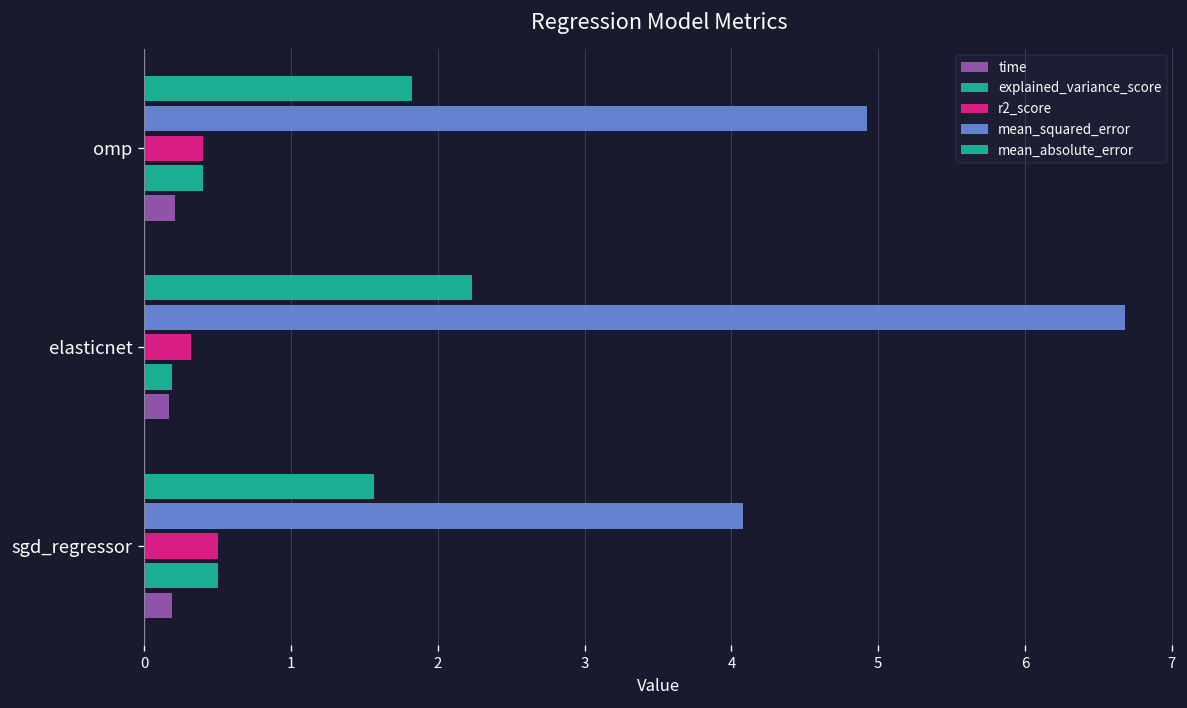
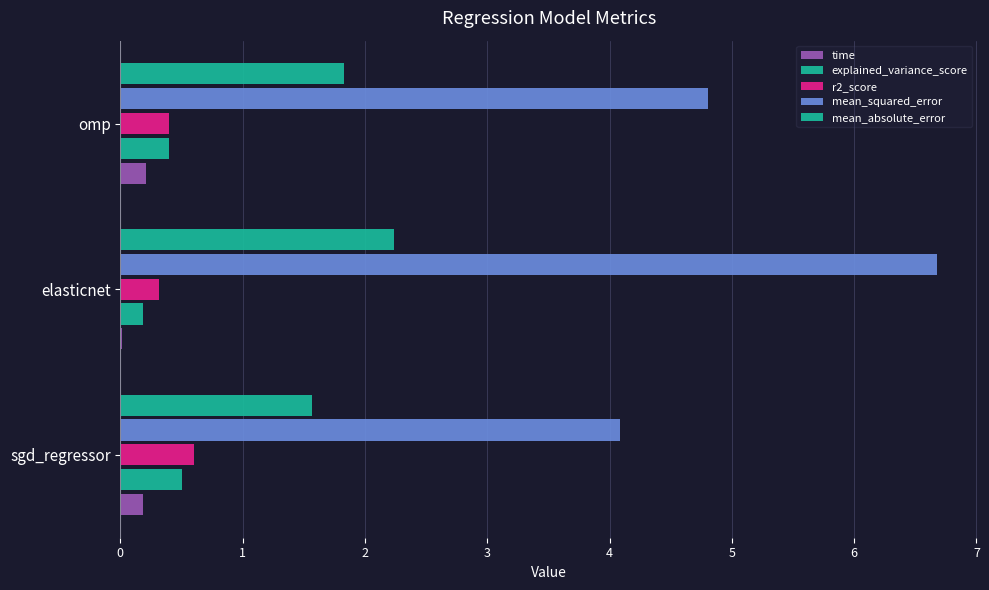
  {
    "time": {
      "omp": 0.21,
-     "elasticnet": 0.17,
+     "elasticnet": 0.01,
      "sgd_regressor": 0.19
    },
    "r2_score": {
      "omp": 0.40,
      "elasticnet": 0.32,
-     "sgd_regressor": 0.50
+     "sgd_regressor": 0.60
    },
    "mean_squared_error": {
-     "omp": 4.93,
+     "omp": 4.80,
      "elasticnet": 6.68,
      "sgd_regressor": 4.08
    }
  }
